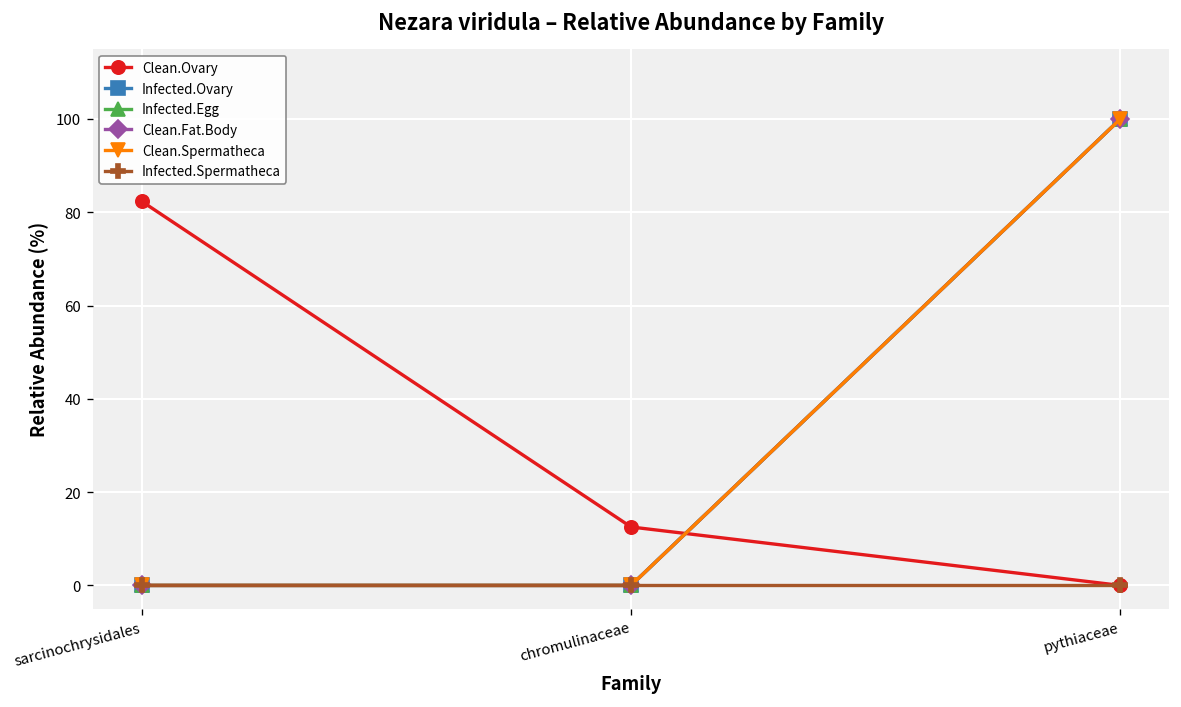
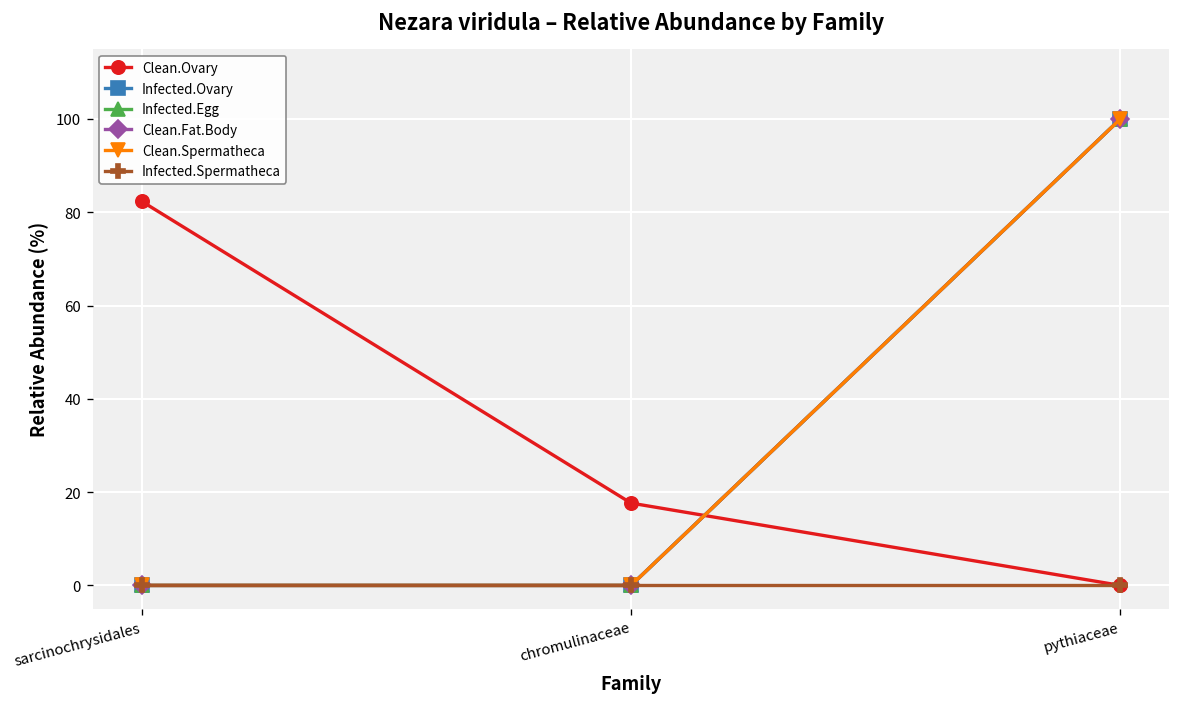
  {
    "Clean.Ovary": {
      "sarcinochrysidales": 82,
-     "chromulinaceae": 13
+     "chromulinaceae": 18
    },
    "Clean.Spermatheca": {
      "pythiaceae": 100
    }
  }
